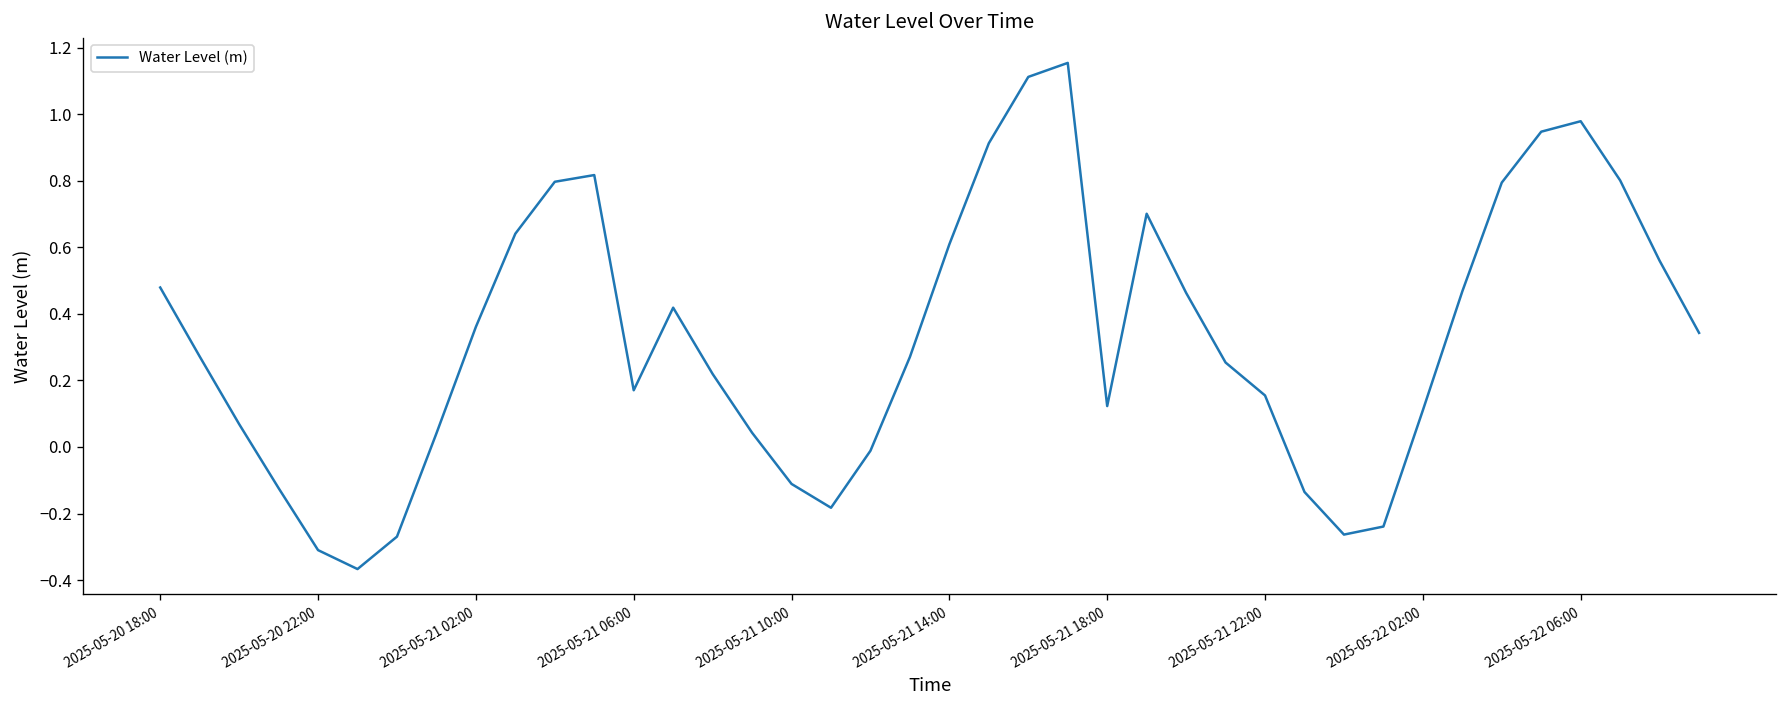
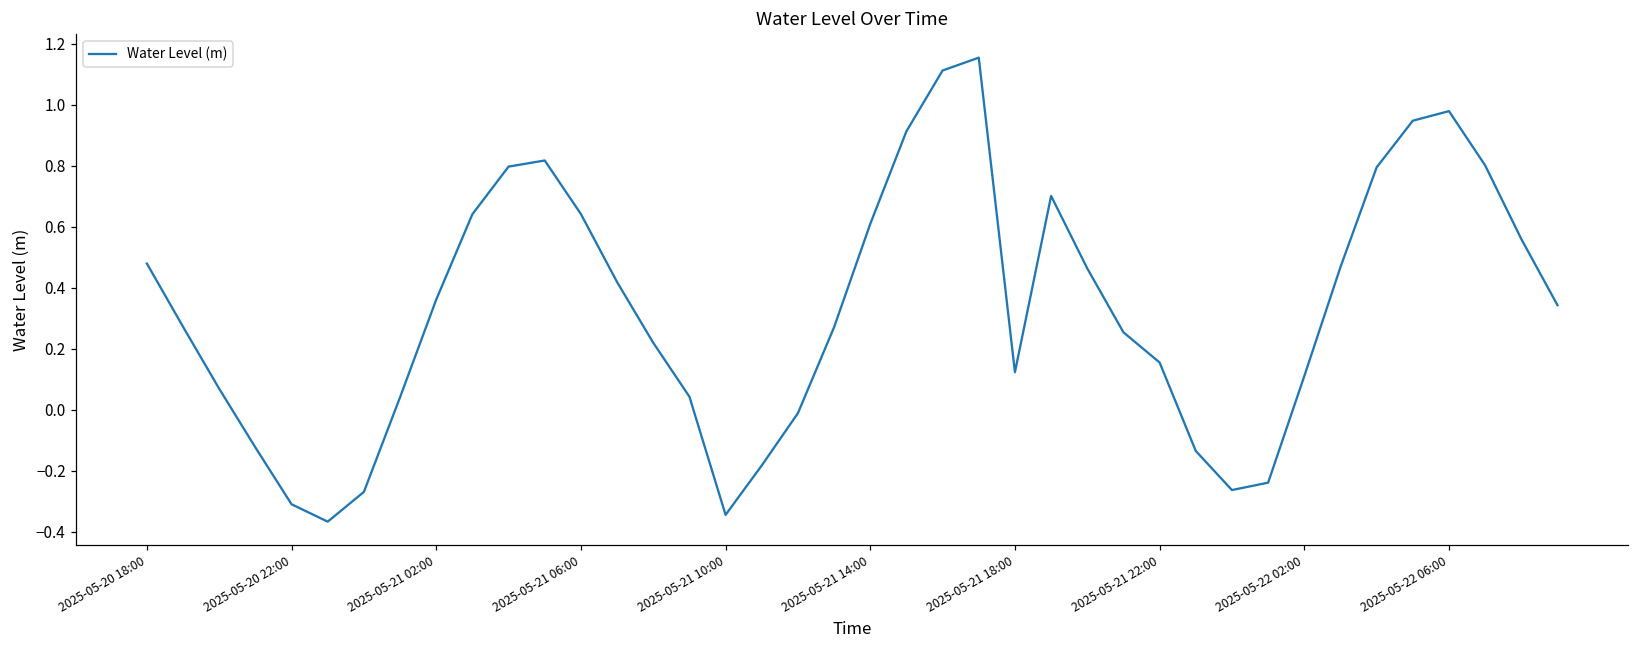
  {
    "2025-05-20 18:00": 0.48,
    "2025-05-20 22:00": -0.31,
    "2025-05-21 02:00": 0.36,
-   "2025-05-21 06:00": 0.17,
-   "2025-05-21 10:00": -0.11,
+   "2025-05-21 06:00": 0.64,
+   "2025-05-21 10:00": -0.34,
    "2025-05-21 14:00": 0.61,
    "2025-05-21 18:00": 0.12,
    "2025-05-21 22:00": 0.15,
    "2025-05-22 02:00": 0.11,
    "2025-05-22 06:00": 0.98
  }
